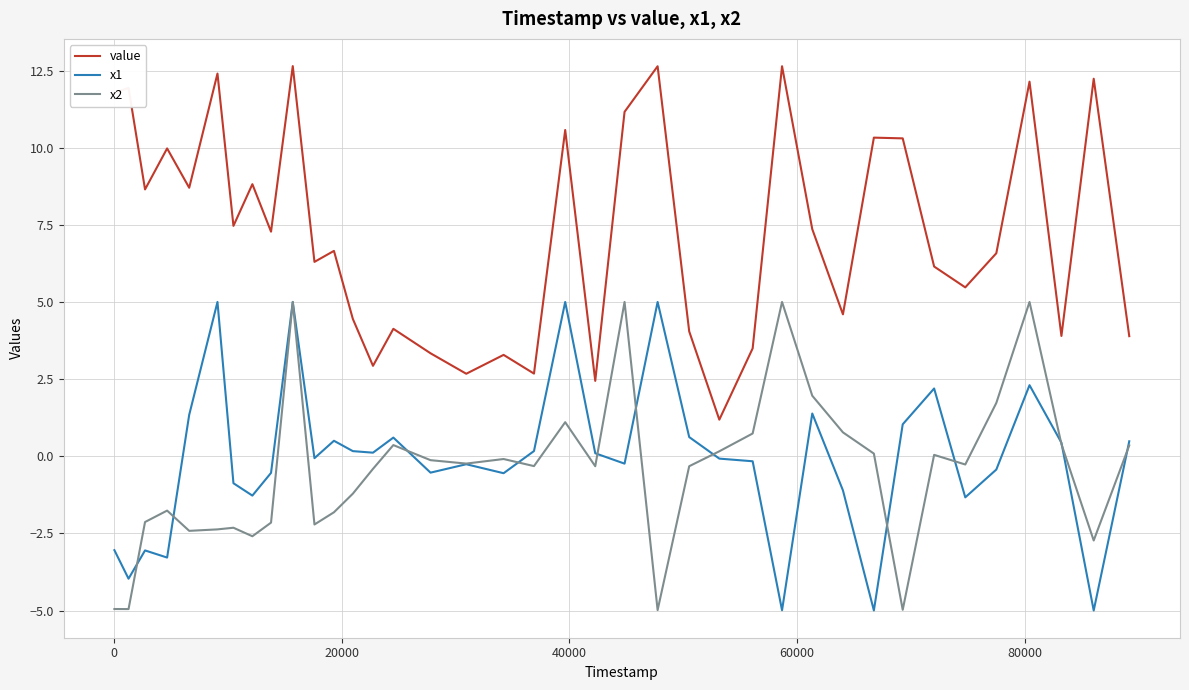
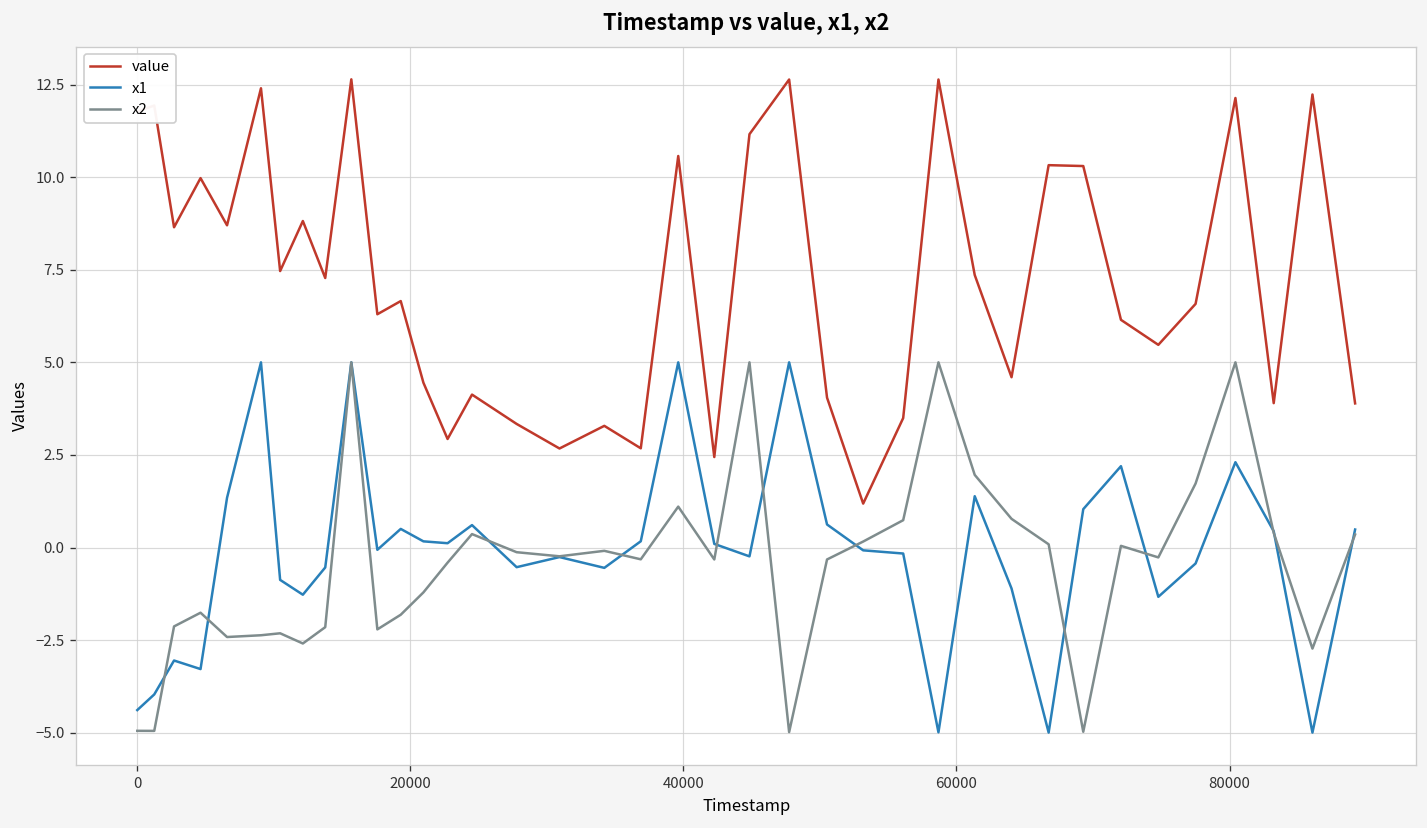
  {
    "x1": {
-     "0": -3.0
+     "0": -4.4
    },
    "x2": {
      "0": -5.0
    }
  }
